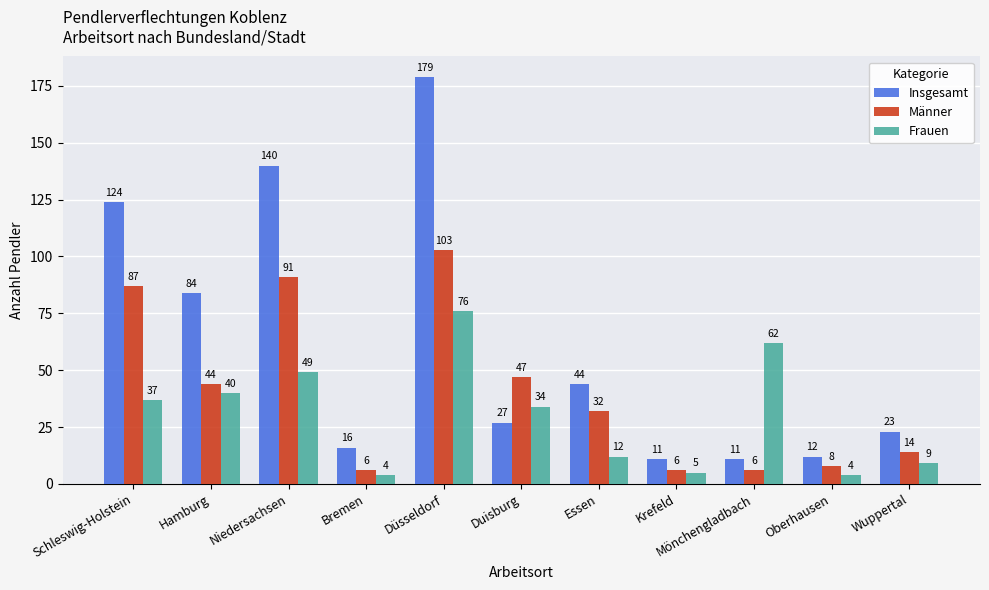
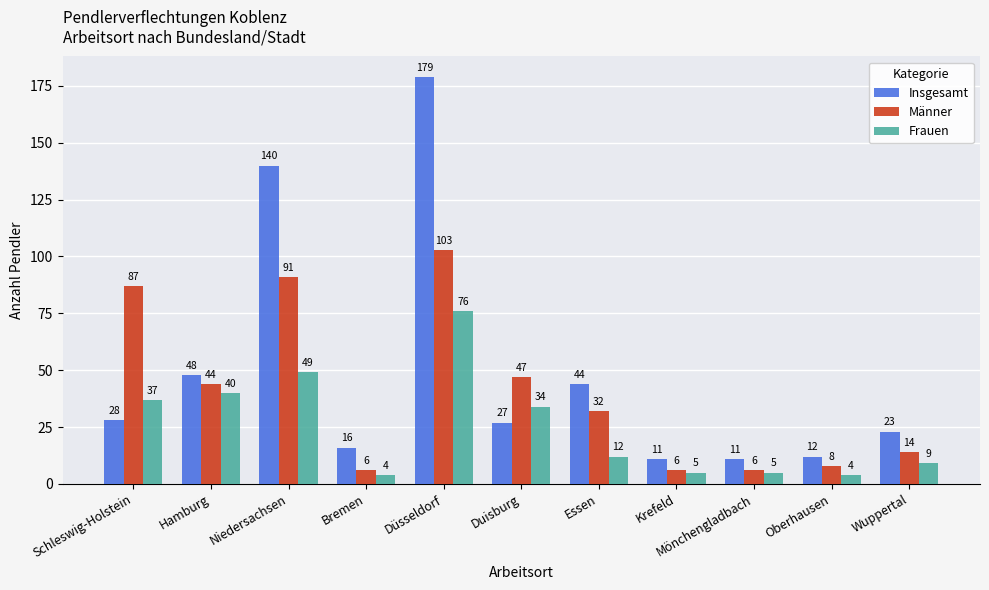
  {
    "Insgesamt": {
-     "Schleswig-Holstein": 124,
-     "Hamburg": 84,
+     "Schleswig-Holstein": 28,
+     "Hamburg": 48,
      "Niedersachsen": 140,
      "Bremen": 16,
      "Düsseldorf": 179,
      "Duisburg": 27,
      "Essen": 44,
      "Krefeld": 11,
      "Mönchengladbach": 11,
      "Oberhausen": 12,
      "Wuppertal": 23
    },
    "Männer": {
      "Schleswig-Holstein": 87,
      "Hamburg": 44,
      "Niedersachsen": 91,
      "Bremen": 6,
      "Düsseldorf": 103,
      "Duisburg": 47,
      "Essen": 32,
      "Krefeld": 6,
      "Mönchengladbach": 6,
      "Oberhausen": 8,
      "Wuppertal": 14
    },
    "Frauen": {
      "Schleswig-Holstein": 37,
      "Hamburg": 40,
      "Niedersachsen": 49,
      "Bremen": 4,
      "Düsseldorf": 76,
      "Duisburg": 34,
      "Essen": 12,
      "Krefeld": 5,
-     "Mönchengladbach": 62,
+     "Mönchengladbach": 5,
      "Oberhausen": 4,
      "Wuppertal": 9
    }
  }
